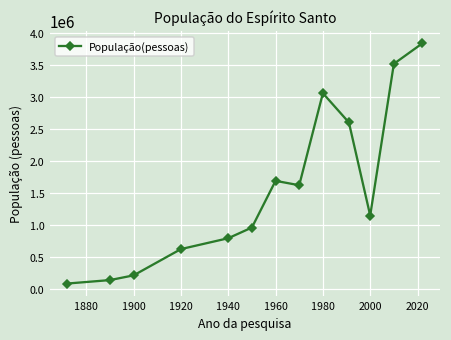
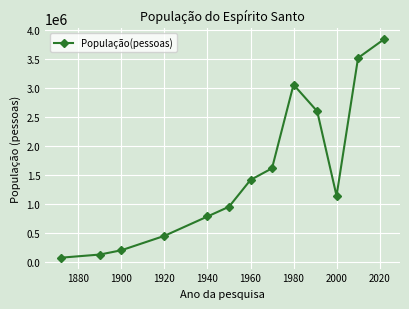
  {
    "1900": 200000,
-   "1920": 600000,
+   "1920": 500000,
    "1940": 800000,
-   "1960": 1700000,
+   "1960": 1400000,
    "1980": 3100000,
    "2000": 1100000
  }
